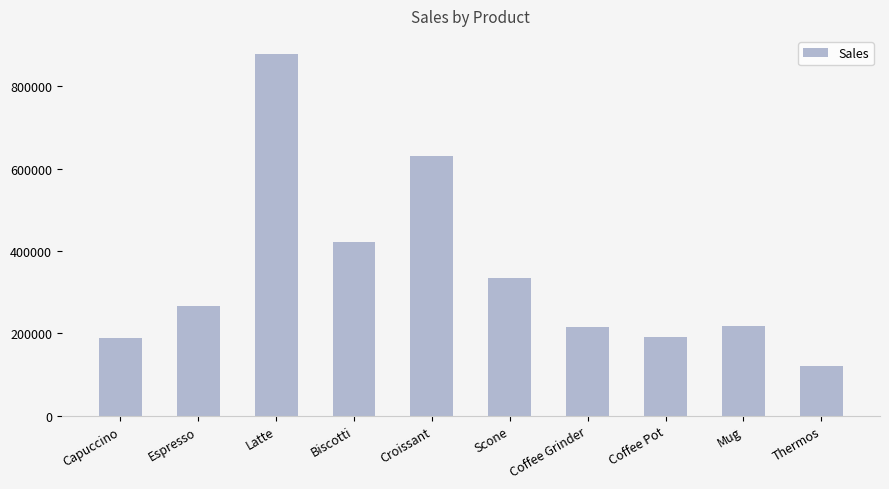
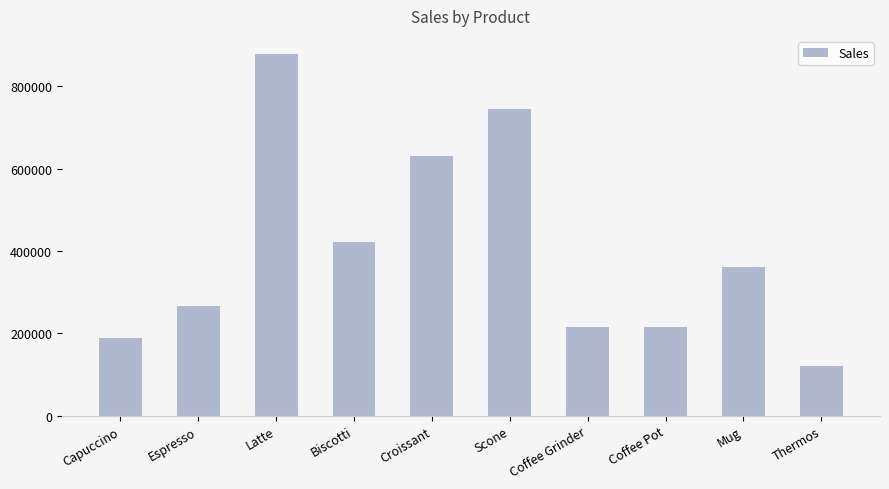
  {
    "Capuccino": 190000,
    "Espresso": 270000,
    "Latte": 880000,
    "Biscotti": 420000,
    "Croissant": 630000,
-   "Scone": 330000,
+   "Scone": 750000,
    "Coffee Grinder": 220000,
-   "Coffee Pot": 190000,
-   "Mug": 220000,
+   "Coffee Pot": 220000,
+   "Mug": 360000,
    "Thermos": 120000
  }
